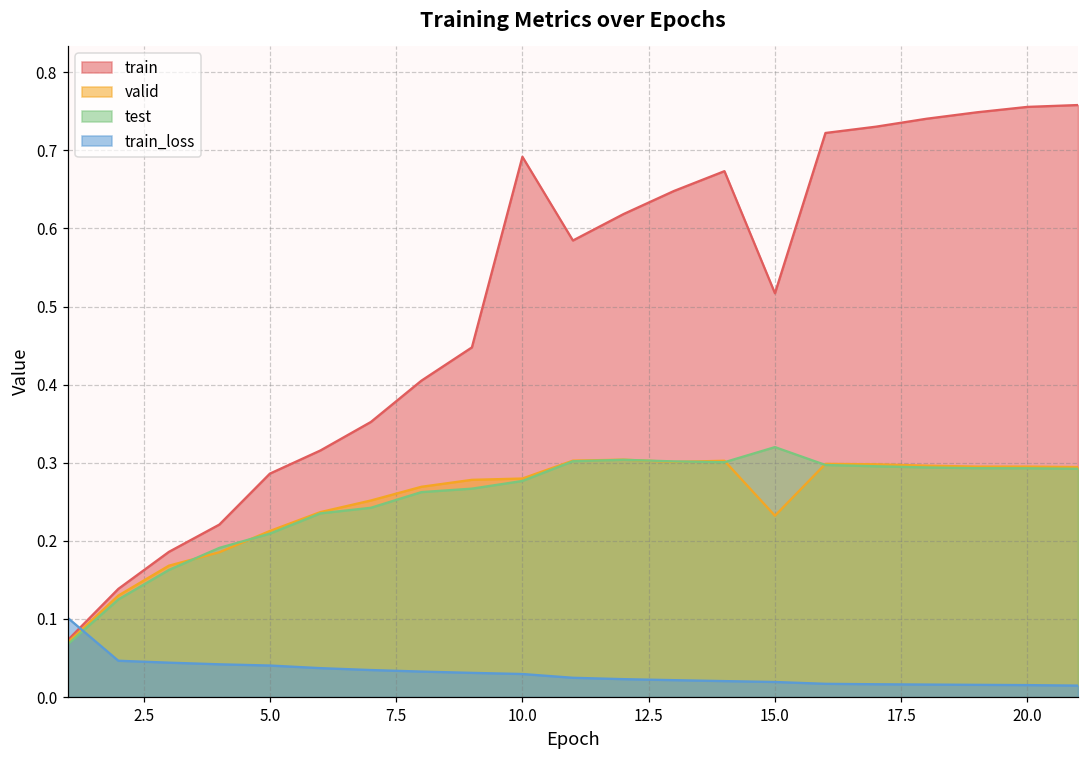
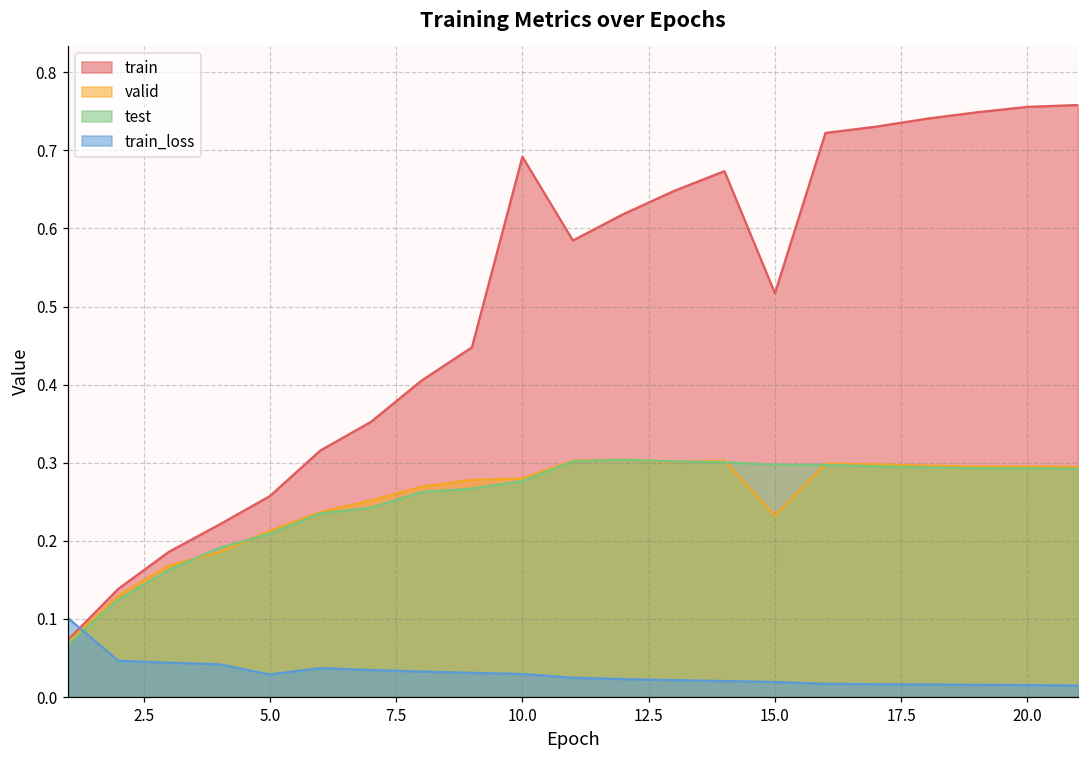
  {
    "train": {
-     "5.0": 0.29,
+     "5.0": 0.26,
      "10.0": 0.69,
      "15.0": 0.52,
      "20.0": 0.76
    },
    "valid": {
      "15.0": 0.23
    },
    "test": {
-     "15.0": 0.32
+     "15.0": 0.30
    },
    "train_loss": {
-     "5.0": 0.04,
+     "5.0": 0.03,
      "10.0": 0.03,
      "15.0": 0.02,
      "20.0": 0.02
    }
  }
